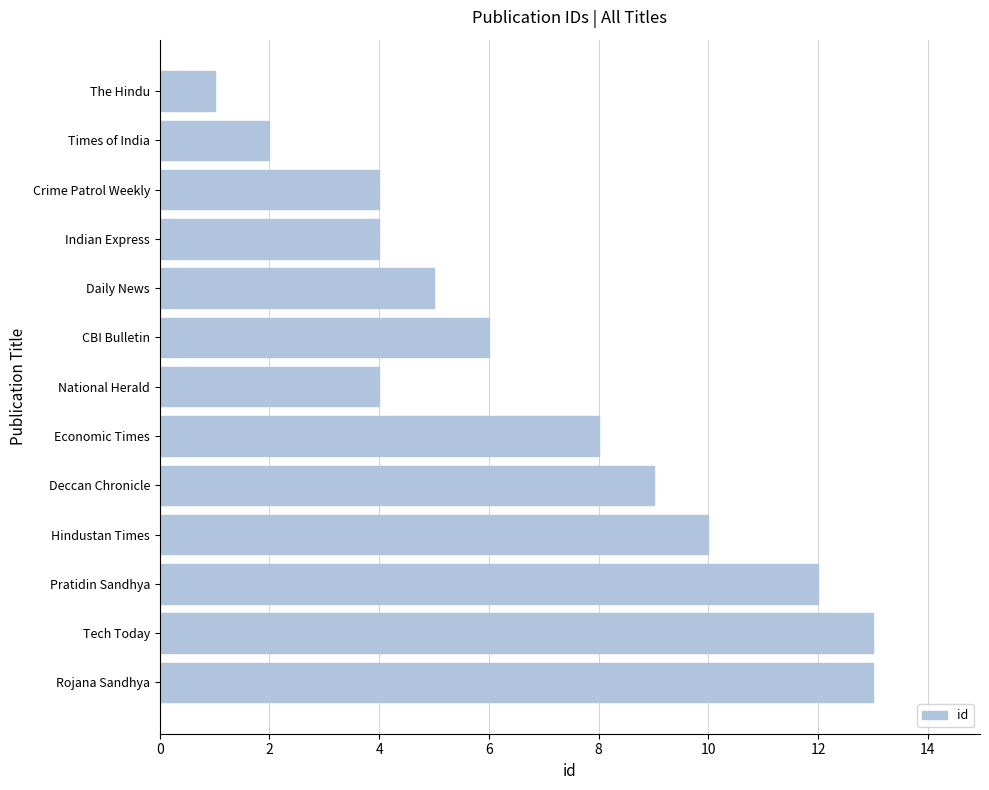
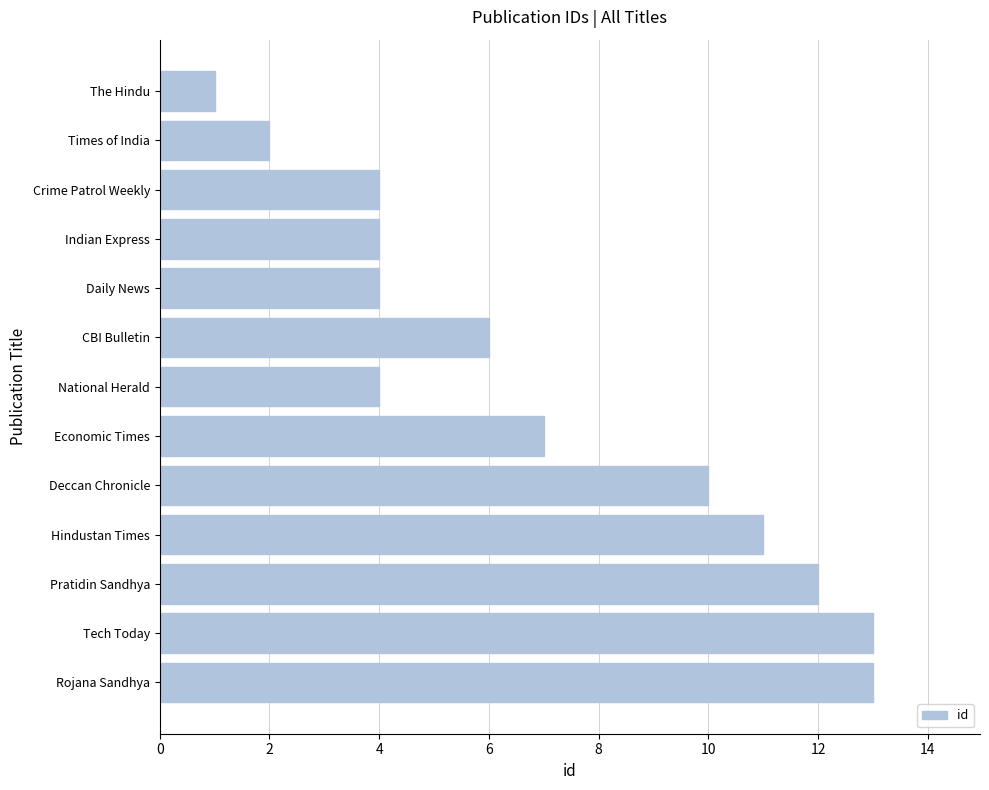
  {
    "The Hindu": 1,
    "Times of India": 2,
    "Crime Patrol Weekly": 4,
    "Indian Express": 4,
-   "Daily News": 5,
+   "Daily News": 4,
    "CBI Bulletin": 6,
    "National Herald": 4,
-   "Economic Times": 8,
-   "Deccan Chronicle": 9,
-   "Hindustan Times": 10,
+   "Economic Times": 7,
+   "Deccan Chronicle": 10,
+   "Hindustan Times": 11,
    "Pratidin Sandhya": 12,
    "Tech Today": 13,
    "Rojana Sandhya": 13
  }
